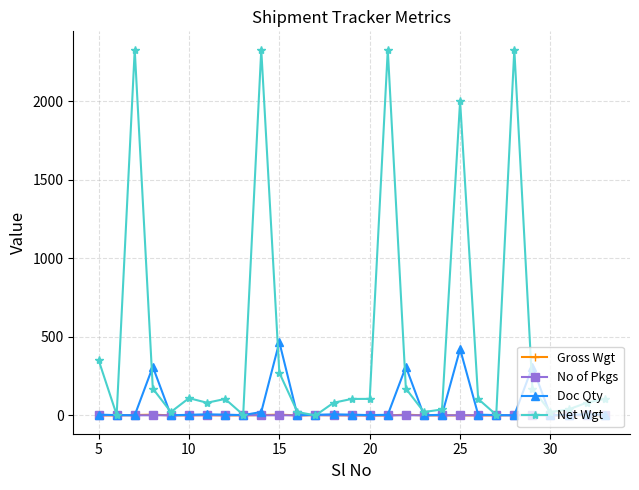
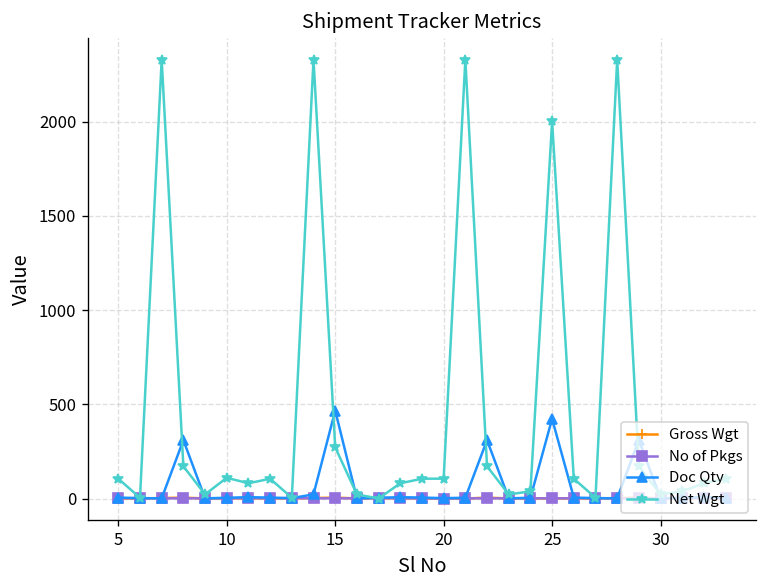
  {
    "No of Pkgs": {
      "15": 0,
      "25": 0
    },
    "Doc Qty": {
      "15": 470,
      "25": 420
    },
    "Net Wgt": {
-     "5": 350,
+     "5": 110,
      "10": 110,
      "15": 270,
      "20": 110,
      "25": 2000
    }
  }
